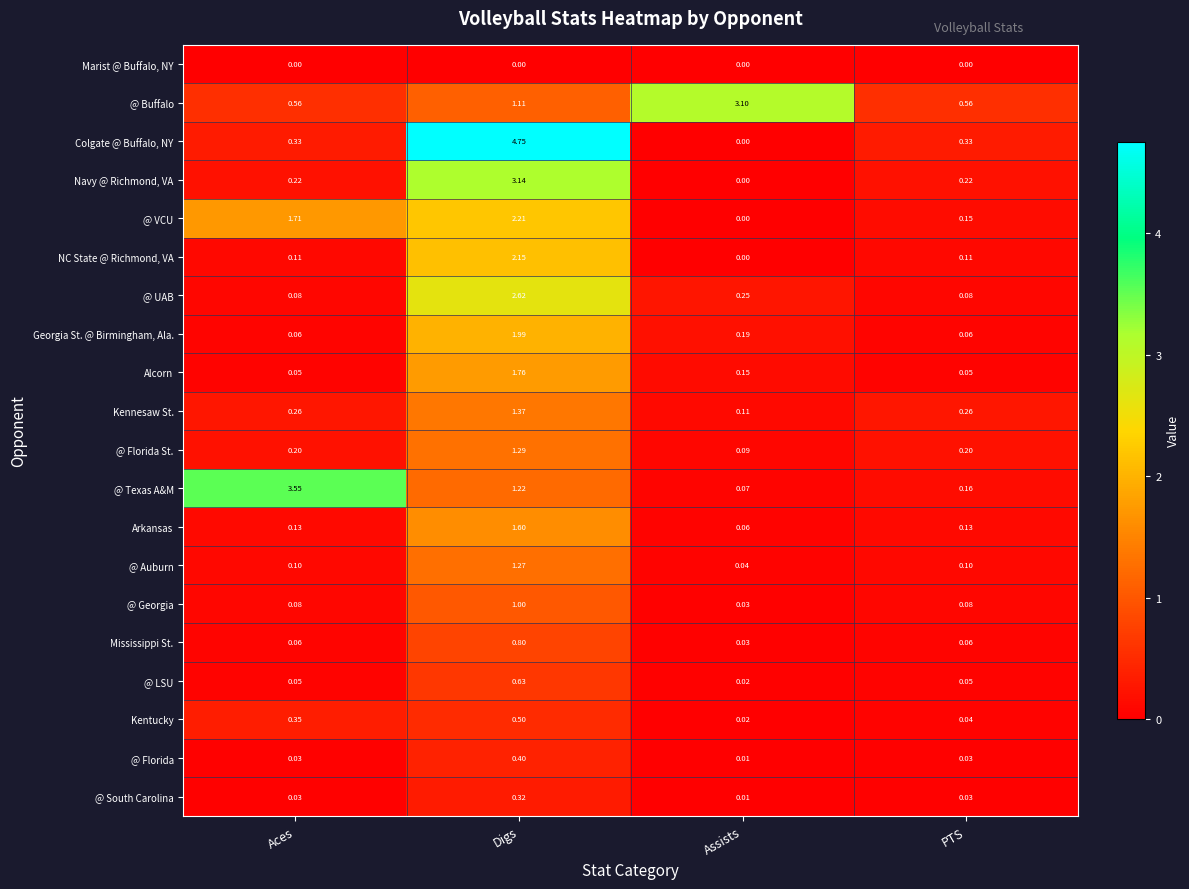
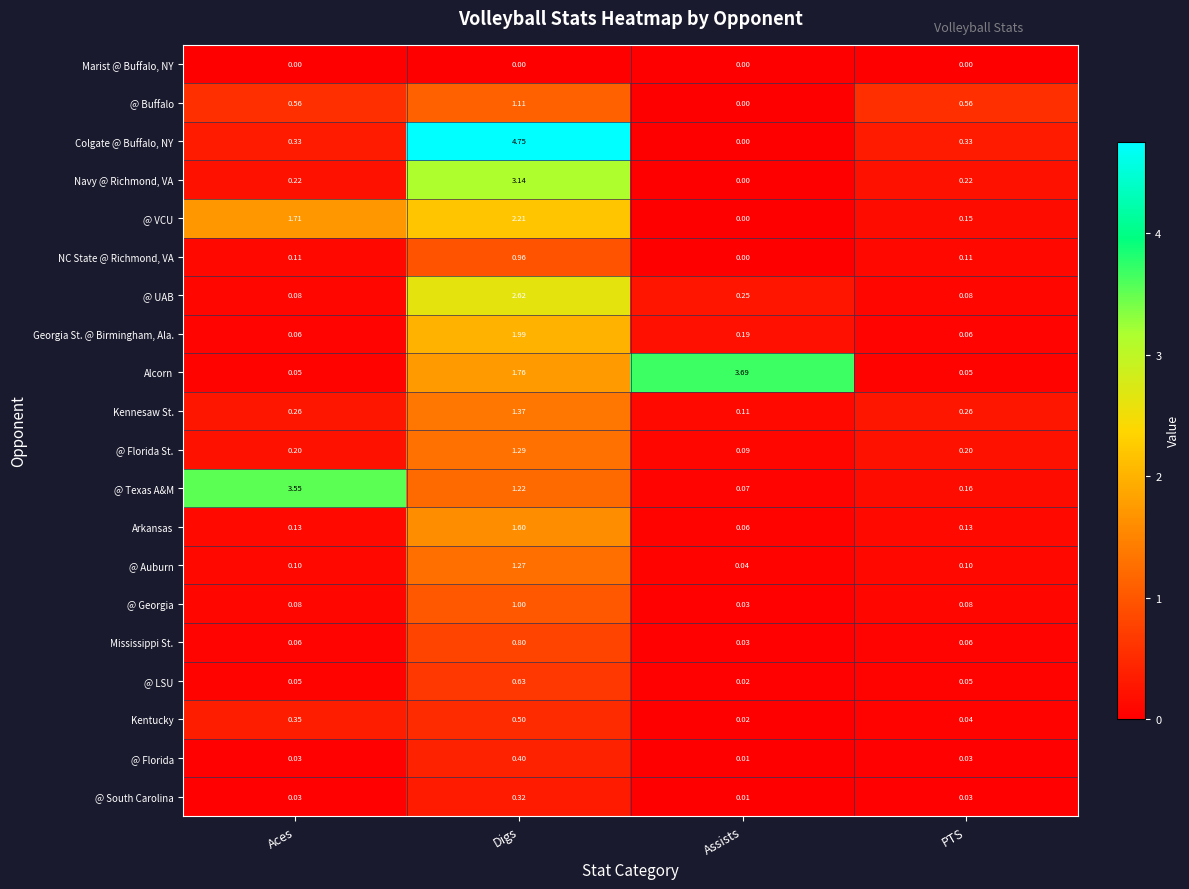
  {
    "Marist @ Buffalo, NY": {
      "Aces": 0.00,
      "Digs": 0.00,
      "Assists": 0.00,
      "PTS": 0.00
    },
    "@ Buffalo": {
      "Aces": 0.56,
      "Digs": 1.11,
-     "Assists": 3.10,
+     "Assists": 0.00,
      "PTS": 0.56
    },
    "Colgate @ Buffalo, NY": {
      "Aces": 0.33,
      "Digs": 4.75,
      "Assists": 0.00,
      "PTS": 0.33
    },
    "Navy @ Richmond, VA": {
      "Aces": 0.22,
      "Digs": 3.14,
      "Assists": 0.00,
      "PTS": 0.22
    },
    "@ VCU": {
      "Aces": 1.71,
      "Digs": 2.21,
      "Assists": 0.00,
      "PTS": 0.15
    },
    "NC State @ Richmond, VA": {
      "Aces": 0.11,
-     "Digs": 2.15,
+     "Digs": 0.96,
      "Assists": 0.00,
      "PTS": 0.11
    },
    "@ UAB": {
      "Aces": 0.08,
      "Digs": 2.62,
      "Assists": 0.25,
      "PTS": 0.08
    },
    "Georgia St. @ Birmingham, Ala.": {
      "Aces": 0.06,
      "Digs": 1.99,
      "Assists": 0.19,
      "PTS": 0.06
    },
    "Alcorn": {
      "Aces": 0.05,
      "Digs": 1.76,
-     "Assists": 0.15,
+     "Assists": 3.69,
      "PTS": 0.05
    },
    "Kennesaw St.": {
      "Aces": 0.26,
      "Digs": 1.37,
      "Assists": 0.11,
      "PTS": 0.26
    },
    "@ Florida St.": {
      "Aces": 0.20,
      "Digs": 1.29,
      "Assists": 0.09,
      "PTS": 0.20
    },
    "@ Texas A&M": {
      "Aces": 3.55,
      "Digs": 1.22,
      "Assists": 0.07,
      "PTS": 0.16
    },
    "Arkansas": {
      "Aces": 0.13,
      "Digs": 1.60,
      "Assists": 0.06,
      "PTS": 0.13
    },
    "@ Auburn": {
      "Aces": 0.10,
      "Digs": 1.27,
      "Assists": 0.04,
      "PTS": 0.10
    },
    "@ Georgia": {
      "Aces": 0.08,
      "Digs": 1.00,
      "Assists": 0.03,
      "PTS": 0.08
    },
    "Mississippi St.": {
      "Aces": 0.06,
      "Digs": 0.80,
      "Assists": 0.03,
      "PTS": 0.06
    },
    "@ LSU": {
      "Aces": 0.05,
      "Digs": 0.63,
      "Assists": 0.02,
      "PTS": 0.05
    },
    "Kentucky": {
      "Aces": 0.35,
      "Digs": 0.50,
      "Assists": 0.02,
      "PTS": 0.04
    },
    "@ Florida": {
      "Aces": 0.03,
      "Digs": 0.40,
      "Assists": 0.01,
      "PTS": 0.03
    },
    "@ South Carolina": {
      "Aces": 0.03,
      "Digs": 0.32,
      "Assists": 0.01,
      "PTS": 0.03
    }
  }
